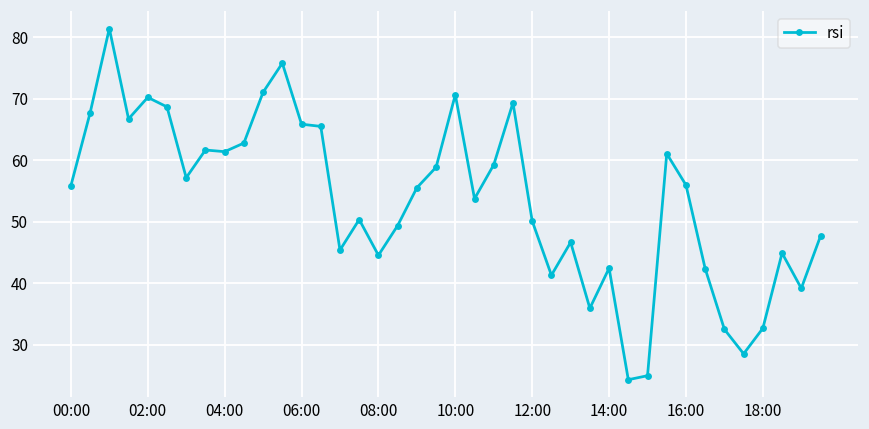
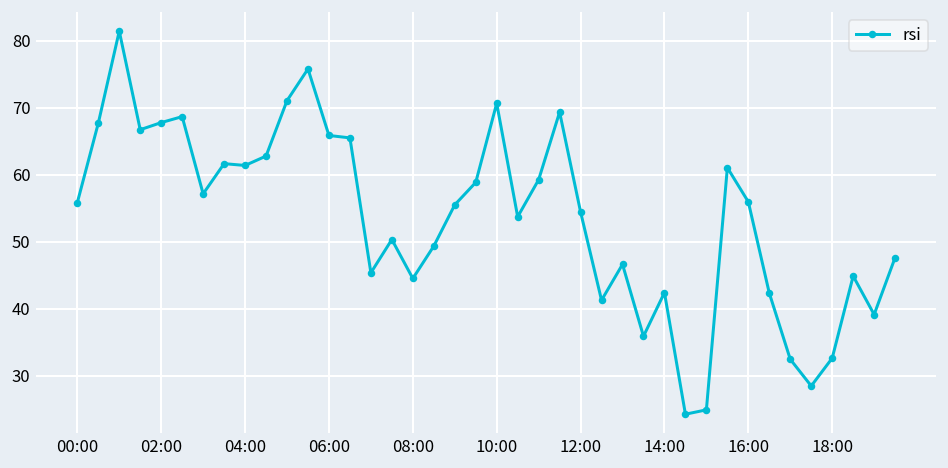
  {
    "00:00": 56,
-   "02:00": 70,
+   "02:00": 68,
    "04:00": 61,
    "06:00": 66,
    "08:00": 45,
    "10:00": 71,
-   "12:00": 50,
+   "12:00": 54,
    "14:00": 42,
    "16:00": 56,
    "18:00": 33
  }
